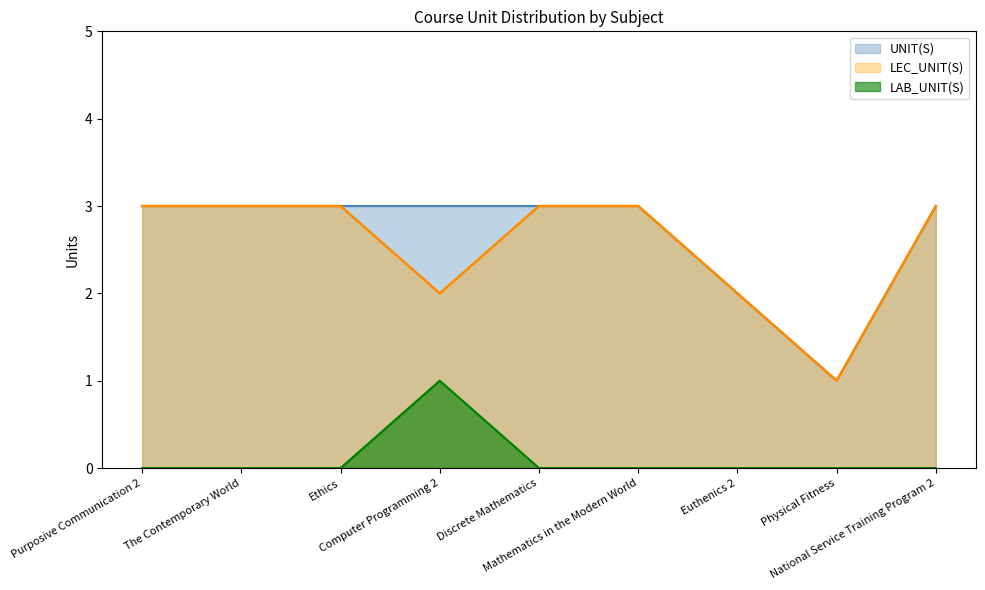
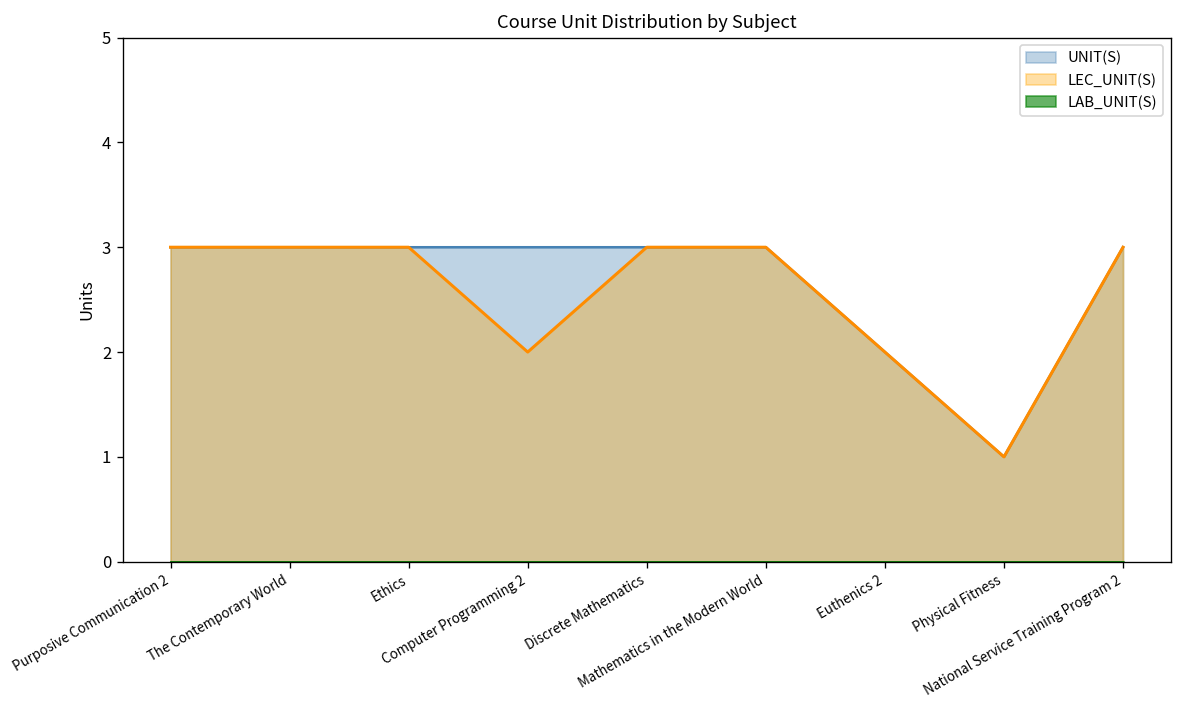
  {
    "UNIT(S)": {
      "Computer Programming 2": 3
    },
    "LEC_UNIT(S)": {
      "Computer Programming 2": 2
    },
    "LAB_UNIT(S)": {
      "Purposive Communication 2": 0,
      "The Contemporary World": 0,
      "Ethics": 0,
-     "Computer Programming 2": 1,
+     "Computer Programming 2": 0,
      "Discrete Mathematics": 0,
      "Mathematics in the Modern World": 0,
      "Euthenics 2": 0,
      "Physical Fitness": 0,
      "National Service Training Program 2": 0
    }
  }
